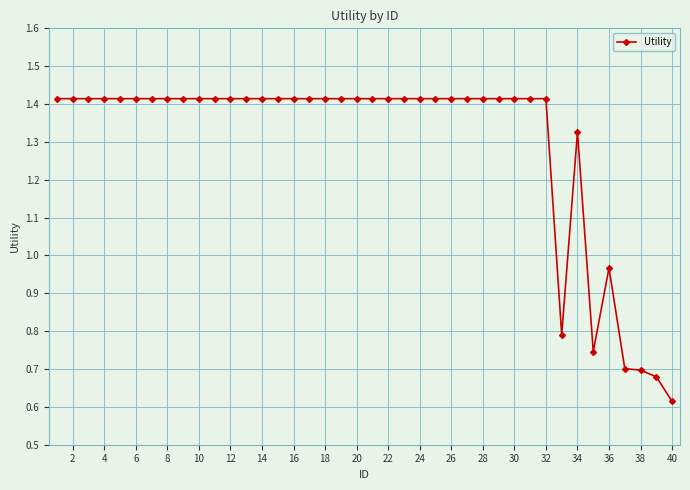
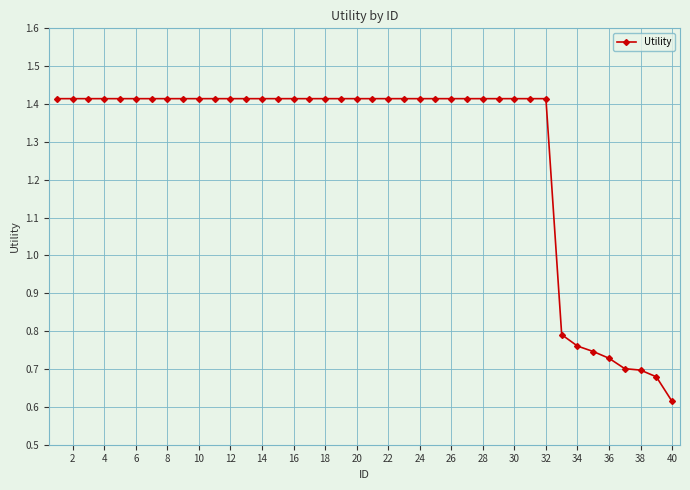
  {
    "2": 1.41,
    "4": 1.41,
    "6": 1.41,
    "8": 1.41,
    "10": 1.41,
    "12": 1.41,
    "14": 1.41,
    "16": 1.41,
    "18": 1.41,
    "20": 1.41,
    "22": 1.41,
    "24": 1.41,
    "26": 1.41,
    "28": 1.41,
    "30": 1.41,
    "32": 1.41,
-   "34": 1.33,
-   "36": 0.97,
+   "34": 0.76,
+   "36": 0.73,
    "38": 0.70,
    "40": 0.61
  }
